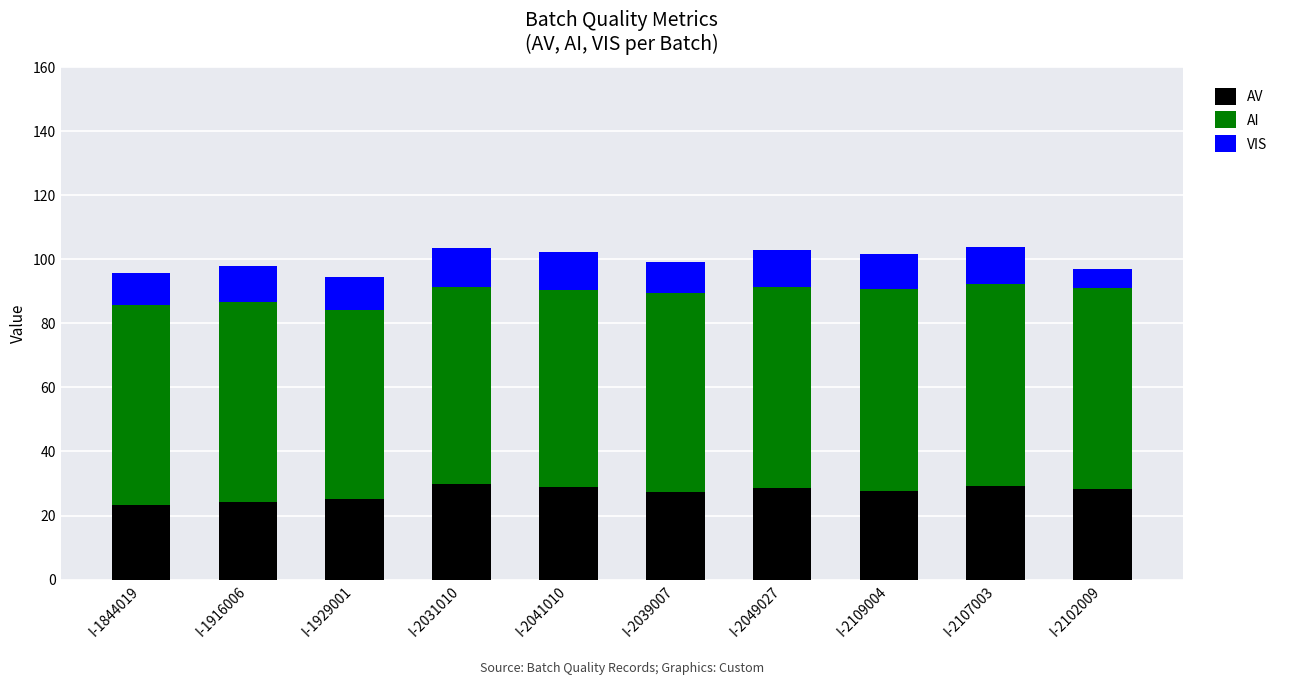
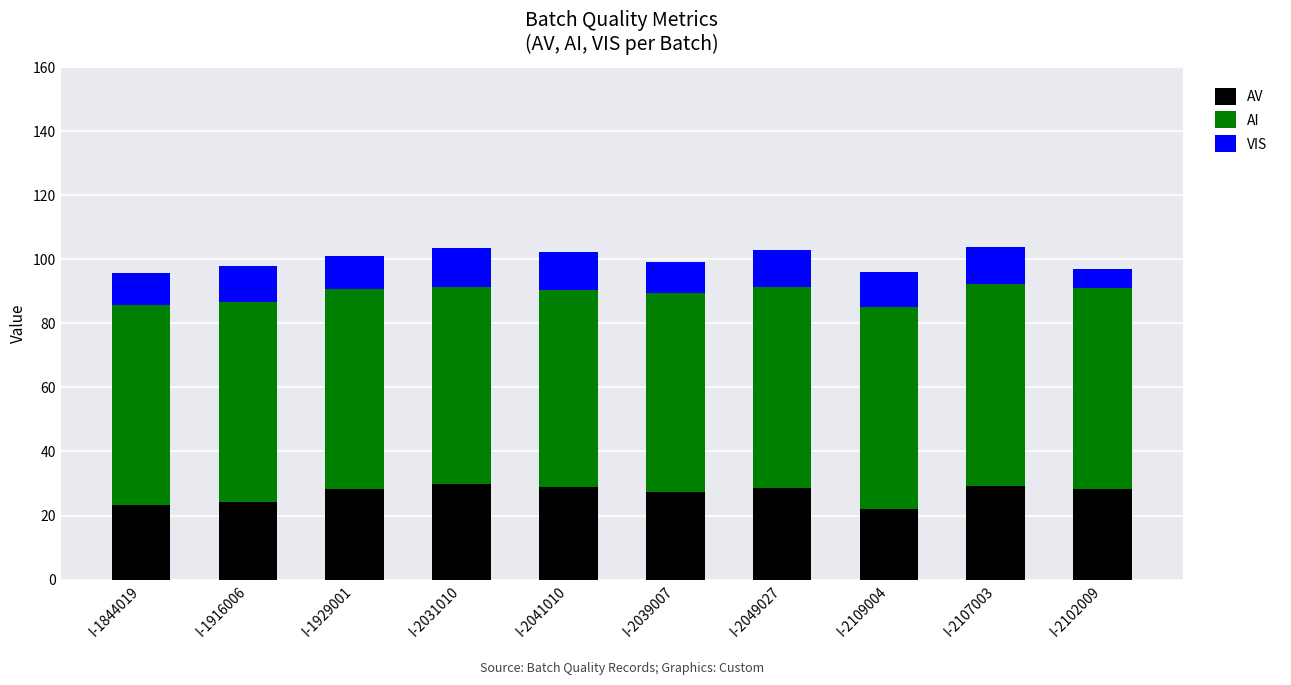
  {
    "AV": {
      "I-1844019": 23,
      "I-1916006": 24,
-     "I-1929001": 25,
+     "I-1929001": 28,
      "I-2031010": 30,
      "I-2041010": 29,
      "I-2039007": 27,
      "I-2049027": 29,
-     "I-2109004": 28,
+     "I-2109004": 22,
      "I-2107003": 29,
      "I-2102009": 28
    },
    "AI": {
      "I-1844019": 62,
      "I-1916006": 62,
-     "I-1929001": 59,
+     "I-1929001": 62,
      "I-2031010": 62,
      "I-2041010": 62,
      "I-2039007": 62,
      "I-2049027": 62,
      "I-2109004": 63,
      "I-2107003": 63,
      "I-2102009": 63
    },
    "VIS": {
      "I-1844019": 10,
      "I-1916006": 11,
      "I-1929001": 10,
      "I-2031010": 12,
      "I-2041010": 12,
      "I-2039007": 10,
      "I-2049027": 12,
      "I-2109004": 11,
      "I-2107003": 12,
      "I-2102009": 6
    }
  }
